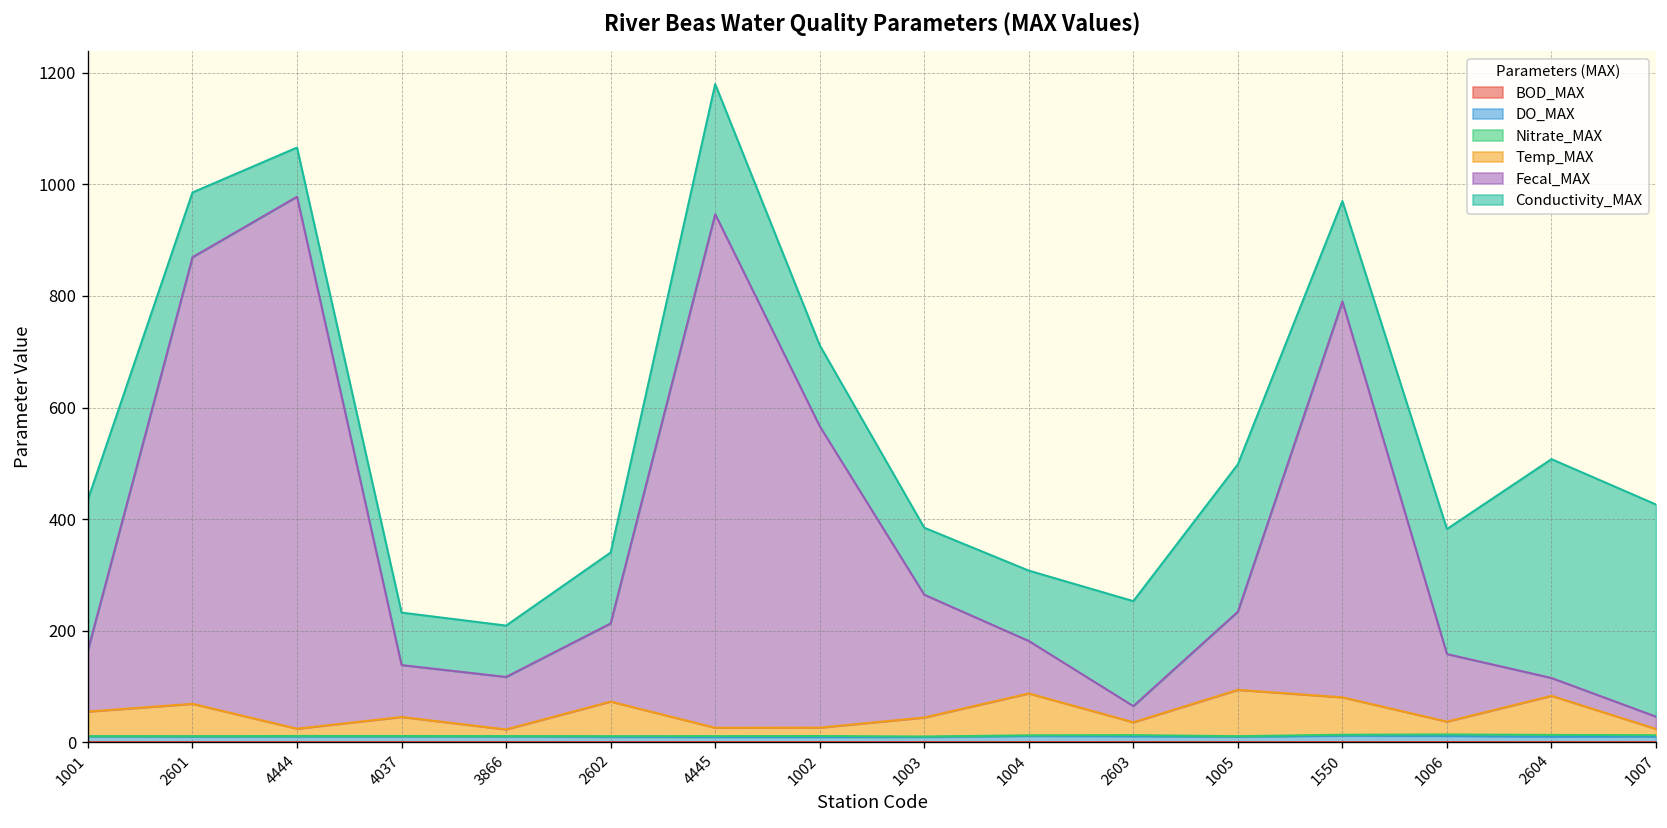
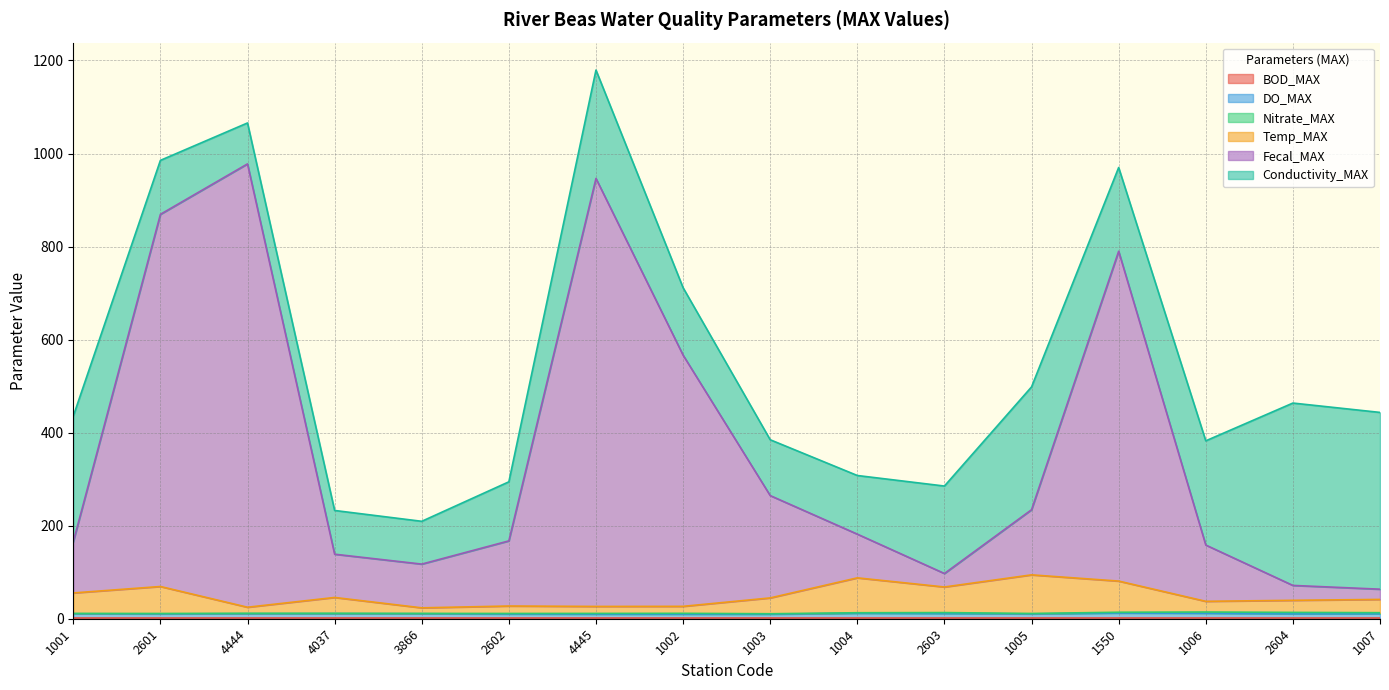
  {
    "BOD_MAX": {
      "1001": 0,
      "2601": 0,
      "4444": 0,
      "4037": 0,
      "3866": 0,
      "2602": 0,
      "4445": 0,
      "1002": 0,
      "1003": 0,
      "1004": 0,
      "2603": 0,
      "1005": 0,
      "1550": 0,
      "1006": 0,
      "2604": 0,
      "1007": 0
    },
    "Temp_MAX": {
      "1001": 40,
      "2601": 60,
      "4444": 10,
      "4037": 30,
      "3866": 10,
-     "2602": 60,
+     "2602": 20,
      "4445": 20,
      "1002": 20,
      "1003": 30,
      "1004": 80,
-     "2603": 20,
+     "2603": 60,
      "1005": 80,
      "1550": 70,
      "1006": 20,
-     "2604": 70,
-     "1007": 10
+     "2604": 30,
+     "1007": 30
    },
    "Fecal_MAX": {
      "1001": 110,
      "2601": 800,
      "4444": 950,
      "4037": 90,
      "3866": 90,
      "2602": 140,
      "4445": 920,
      "1002": 540,
      "1003": 220,
      "1004": 90,
      "2603": 30,
      "1005": 140,
      "1550": 710,
      "1006": 120,
      "2604": 30,
      "1007": 20
    }
  }
